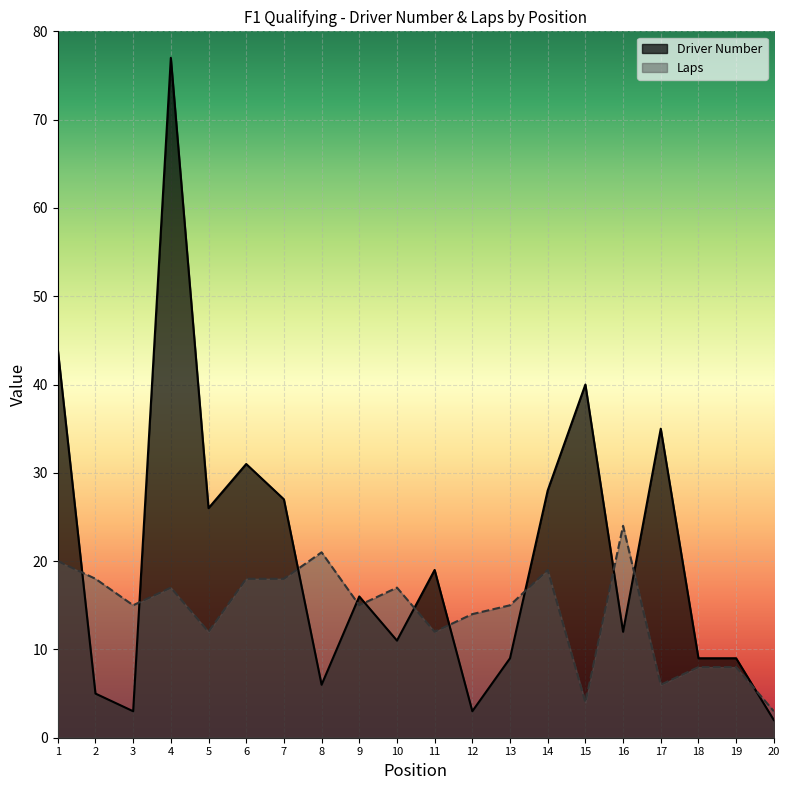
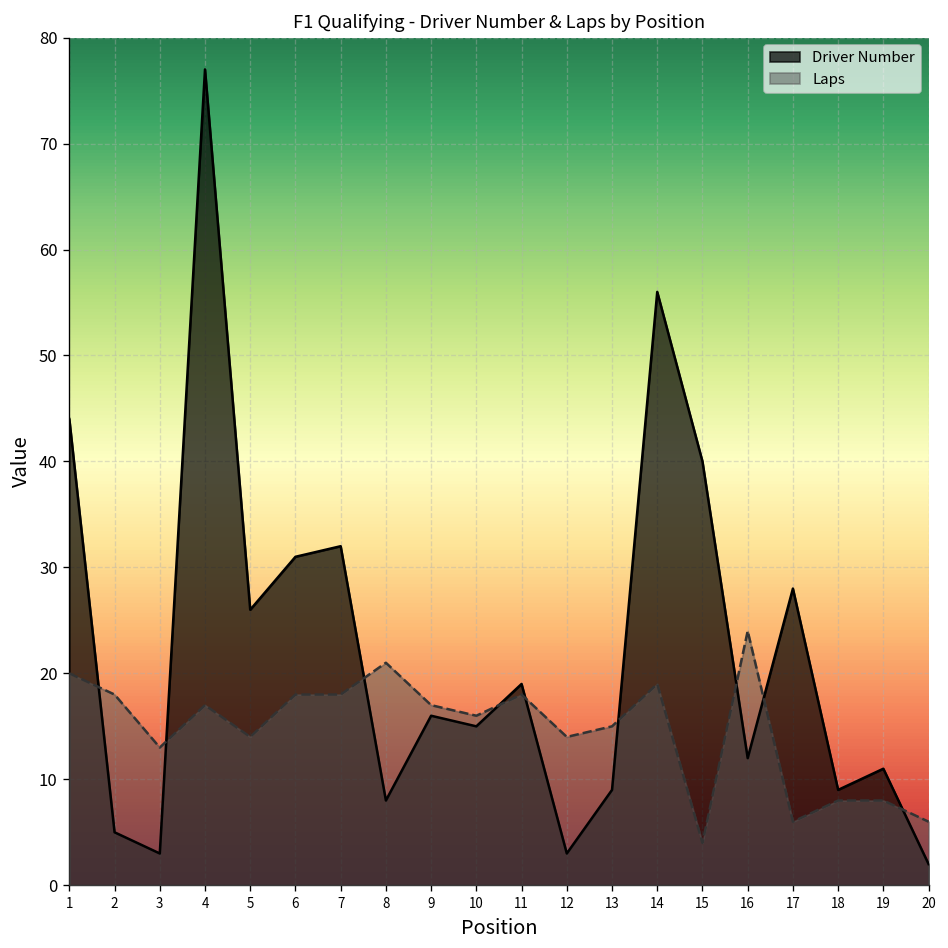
  {
    "Driver Number": {
      "1": 44,
      "2": 5,
      "3": 3,
      "4": 77,
      "5": 26,
      "6": 31,
-     "7": 27,
-     "8": 6,
+     "7": 32,
+     "8": 8,
      "9": 16,
-     "10": 11,
+     "10": 15,
      "11": 19,
      "12": 3,
      "13": 9,
-     "14": 28,
+     "14": 56,
      "15": 40,
      "16": 12,
-     "17": 35,
+     "17": 28,
      "18": 9,
-     "19": 9,
+     "19": 11,
      "20": 2
    },
    "Laps": {
      "1": 20,
      "2": 18,
-     "3": 15,
+     "3": 13,
      "4": 17,
-     "5": 12,
+     "5": 14,
      "6": 18,
      "7": 18,
      "8": 21,
-     "9": 15,
-     "10": 17,
-     "11": 12,
+     "9": 17,
+     "10": 16,
+     "11": 18,
      "12": 14,
      "13": 15,
      "14": 19,
      "15": 4,
      "16": 24,
      "17": 6,
      "18": 8,
      "19": 8,
-     "20": 3
+     "20": 6
    }
  }
